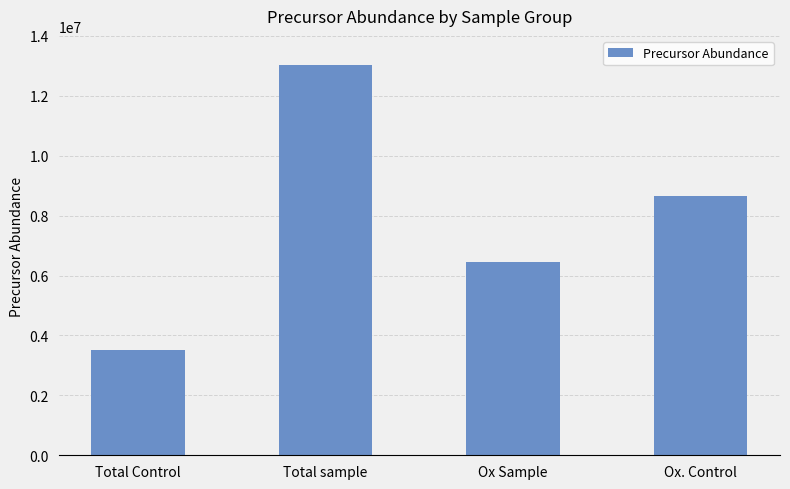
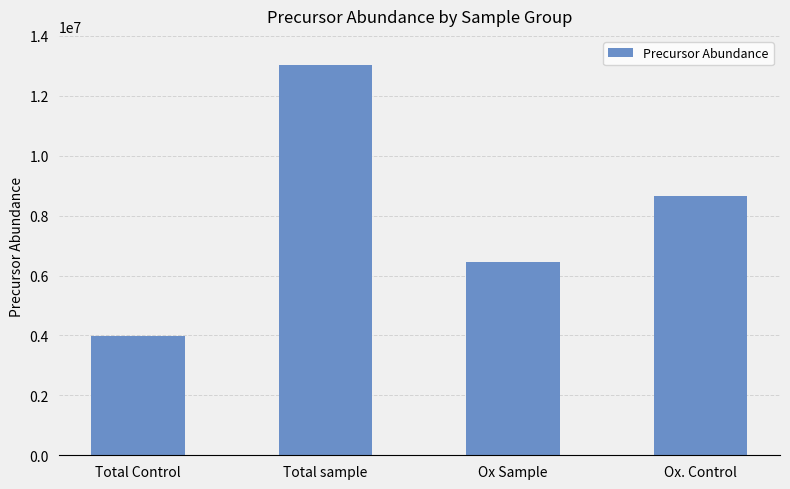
  {
-   "Total Control": 3500000,
+   "Total Control": 4000000,
    "Total sample": 13000000,
    "Ox Sample": 6500000,
    "Ox. Control": 8600000
  }
